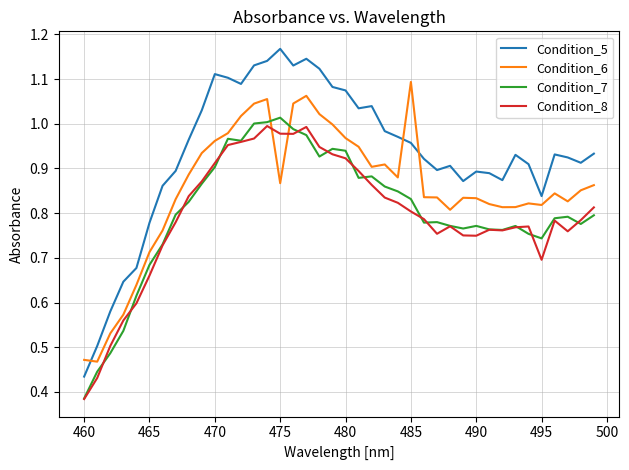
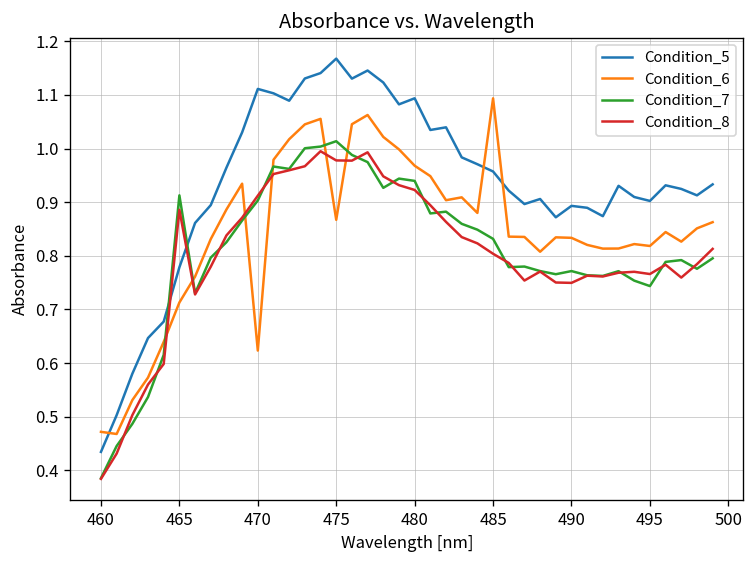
  {
    "Condition_5": {
      "460": 0.43,
      "465": 0.78,
      "470": 1.11,
      "475": 1.17,
-     "480": 1.07,
+     "480": 1.09,
      "485": 0.96,
      "490": 0.89,
-     "495": 0.84
+     "495": 0.90
    },
    "Condition_6": {
      "460": 0.47,
      "465": 0.71,
-     "470": 0.96,
+     "470": 0.62,
      "475": 0.87,
      "480": 0.97,
      "485": 1.09,
      "490": 0.83,
      "495": 0.82
    },
    "Condition_7": {
-     "465": 0.68,
+     "465": 0.91,
      "470": 0.90,
      "475": 1.01,
      "480": 0.94,
      "485": 0.83,
      "490": 0.77,
      "495": 0.74
    },
    "Condition_8": {
-     "465": 0.66,
+     "465": 0.89,
      "470": 0.91,
      "475": 0.98,
      "480": 0.92,
      "485": 0.80,
      "490": 0.75,
-     "495": 0.70
+     "495": 0.77
    }
  }
